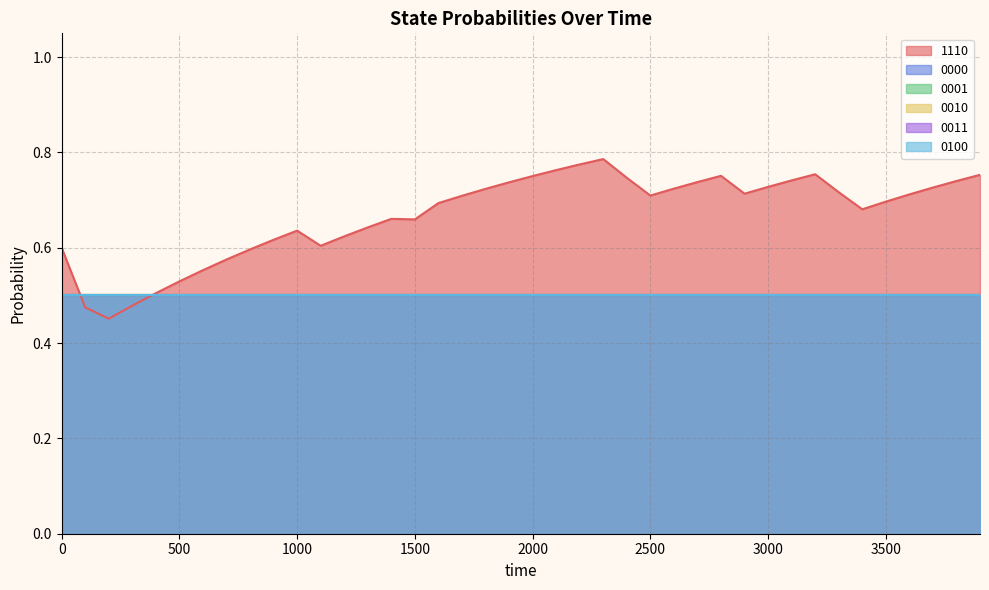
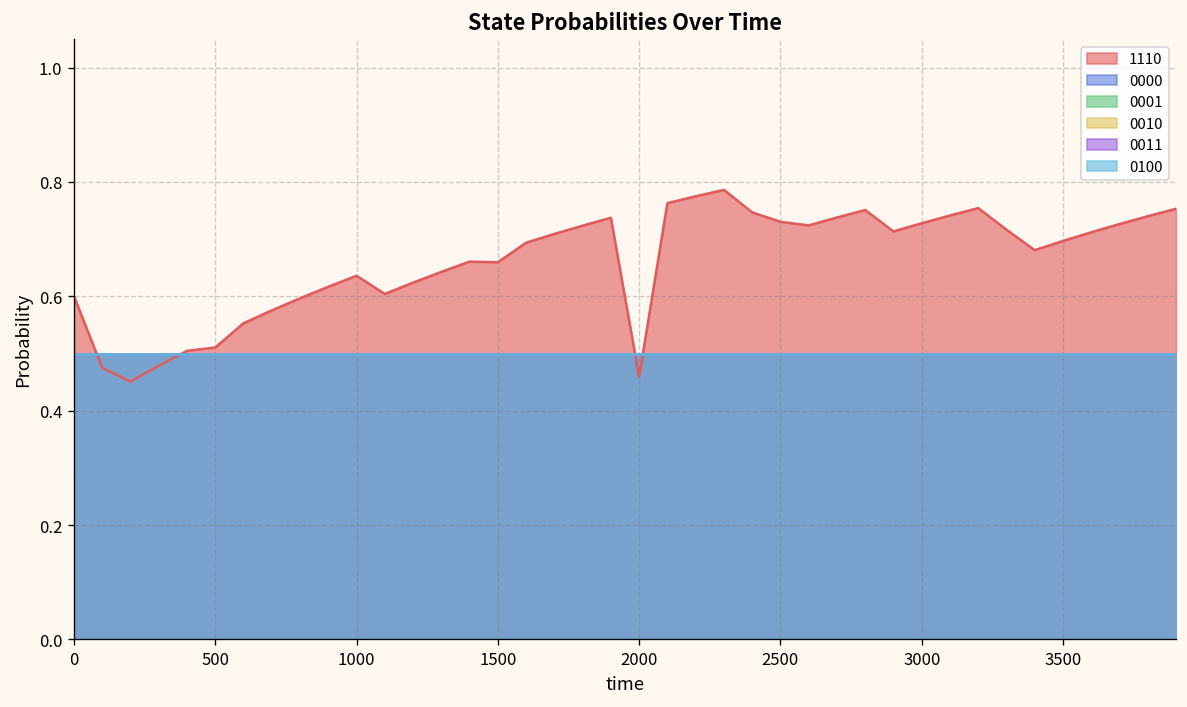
  {
    "1110": {
      "0": 0.60,
-     "500": 0.53,
+     "500": 0.51,
      "1000": 0.64,
      "1500": 0.66,
-     "2000": 0.75,
-     "2500": 0.71,
+     "2000": 0.46,
+     "2500": 0.73,
      "3000": 0.73,
      "3500": 0.70
    },
    "0100": {
      "0": 0.50,
      "500": 0.50,
      "1000": 0.50,
      "1500": 0.50,
      "2000": 0.50,
      "2500": 0.50,
      "3000": 0.50,
      "3500": 0.50
    }
  }
